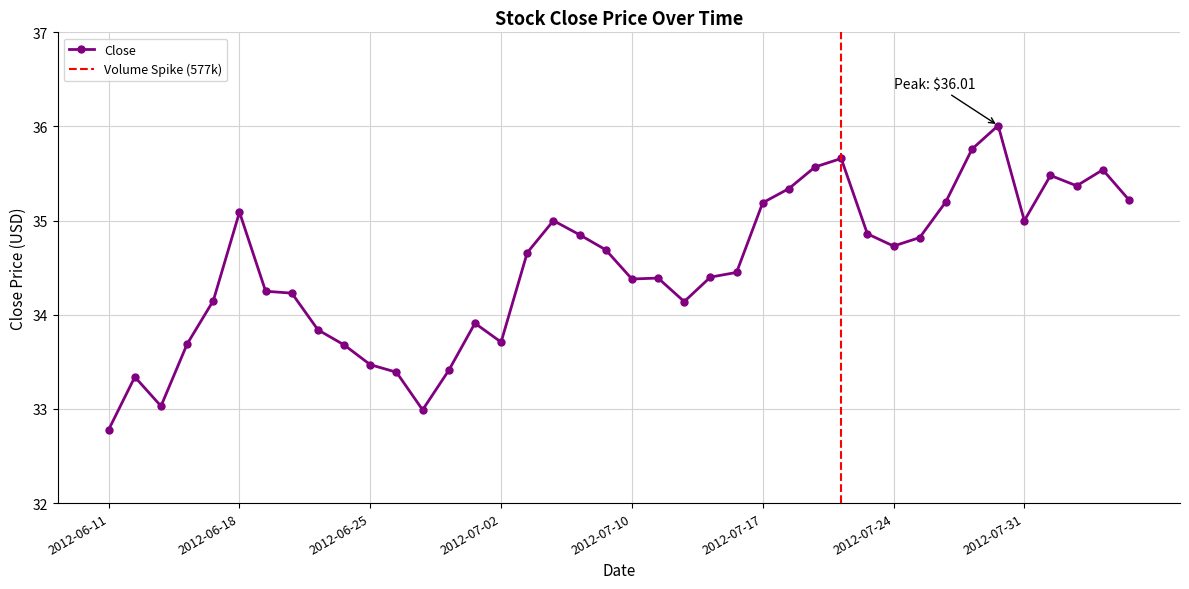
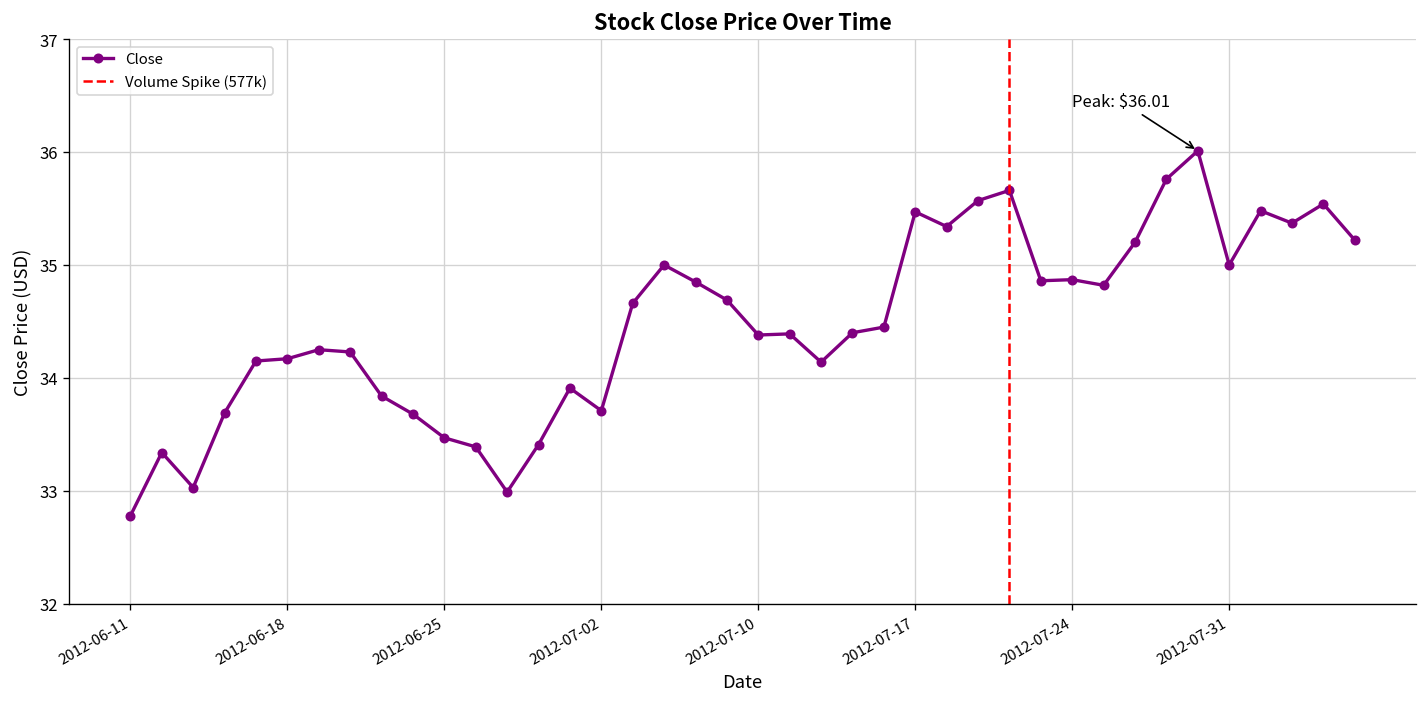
  {
    "2012-06-11": 32.8,
-   "2012-06-18": 35.1,
+   "2012-06-18": 34.2,
    "2012-06-25": 33.5,
    "2012-07-02": 33.7,
    "2012-07-10": 34.4,
-   "2012-07-17": 35.2,
-   "2012-07-24": 34.7,
+   "2012-07-17": 35.5,
+   "2012-07-24": 34.9,
    "2012-07-31": 35.0
  }
